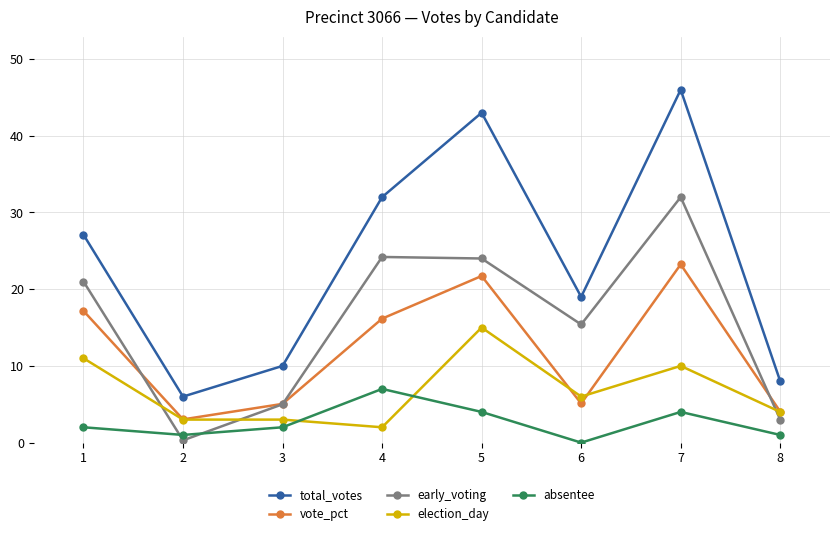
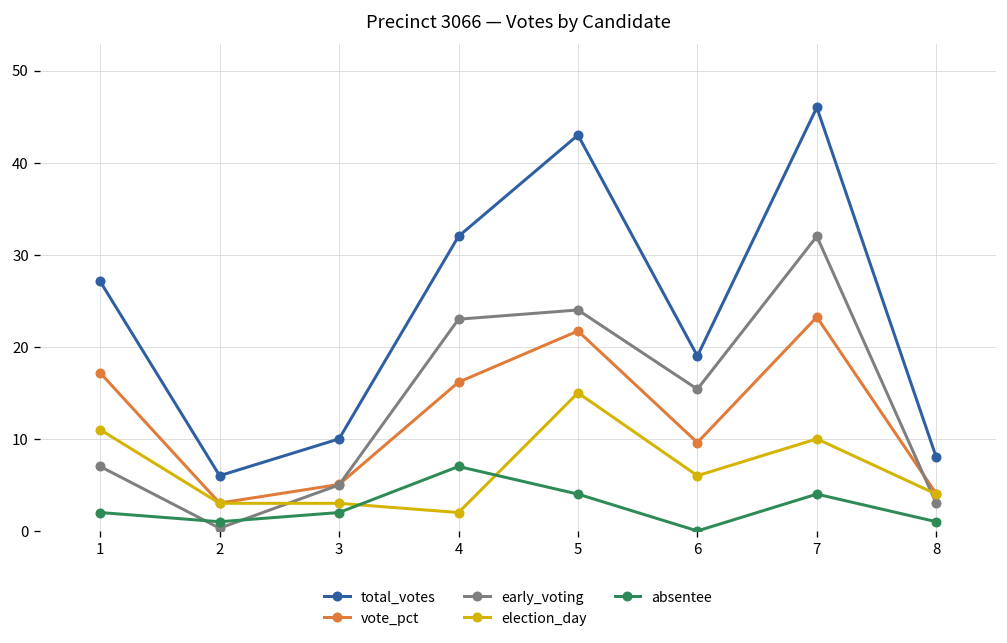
  {
    "total_votes": {
      "1": 27,
      "2": 6,
      "3": 10,
      "4": 32,
      "5": 43,
      "6": 19,
      "7": 46,
      "8": 8
    },
    "vote_pct": {
      "1": 17,
      "4": 16,
      "5": 22,
-     "6": 5,
+     "6": 10,
      "7": 23
    },
    "early_voting": {
-     "1": 21,
+     "1": 7,
      "2": 0,
-     "4": 24,
+     "4": 23,
      "5": 24,
      "6": 15,
      "7": 32,
      "8": 3
    },
    "election_day": {
      "1": 11,
      "3": 3,
      "4": 2,
      "5": 15,
      "6": 6,
      "7": 10
    },
    "absentee": {
      "1": 2,
      "2": 1,
      "3": 2,
      "4": 7,
      "5": 4,
      "6": 0,
      "7": 4,
      "8": 1
    }
  }
